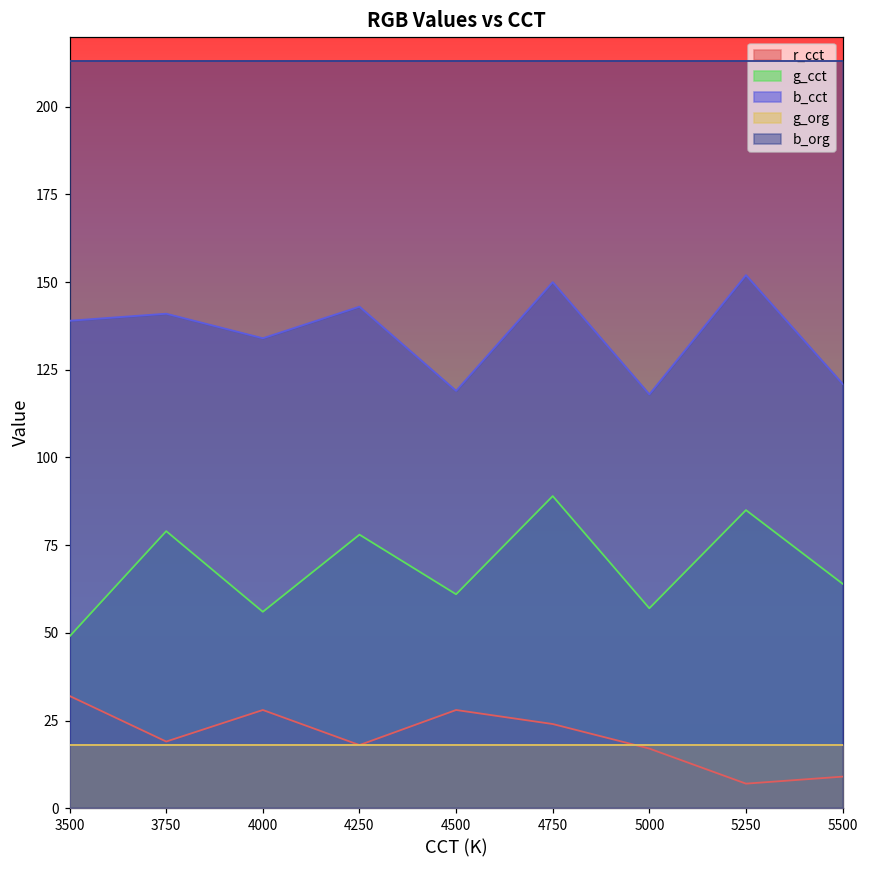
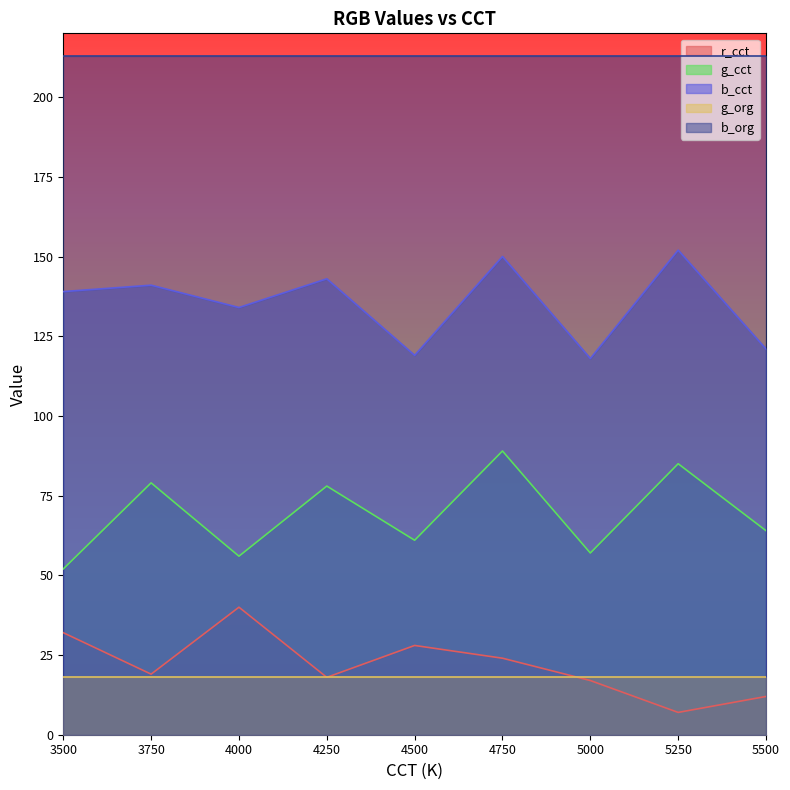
  {
    "r_cct": {
      "3500": 32,
      "3750": 19,
-     "4000": 28,
+     "4000": 40,
      "4500": 28,
      "4750": 24,
      "5000": 17,
      "5250": 7,
-     "5500": 9
+     "5500": 12
    },
    "g_cct": {
-     "3500": 49,
+     "3500": 52,
      "3750": 79,
      "4000": 56,
      "4250": 78,
      "4500": 61,
      "4750": 89,
      "5000": 57,
      "5250": 85,
      "5500": 64
    },
    "b_cct": {
      "3500": 139,
      "3750": 141,
      "4000": 134,
      "4250": 143,
      "4500": 119,
      "4750": 150,
      "5000": 118,
      "5250": 152,
      "5500": 121
    },
    "g_org": {
      "3500": 18,
      "3750": 18,
      "4000": 18,
      "4500": 18,
      "4750": 18,
      "5000": 18,
      "5250": 18,
      "5500": 18
    },
    "b_org": {
      "3500": 213,
      "3750": 213,
      "4000": 213,
      "4250": 213,
      "4500": 213,
      "4750": 213,
      "5000": 213,
      "5250": 213,
      "5500": 213
    }
  }
